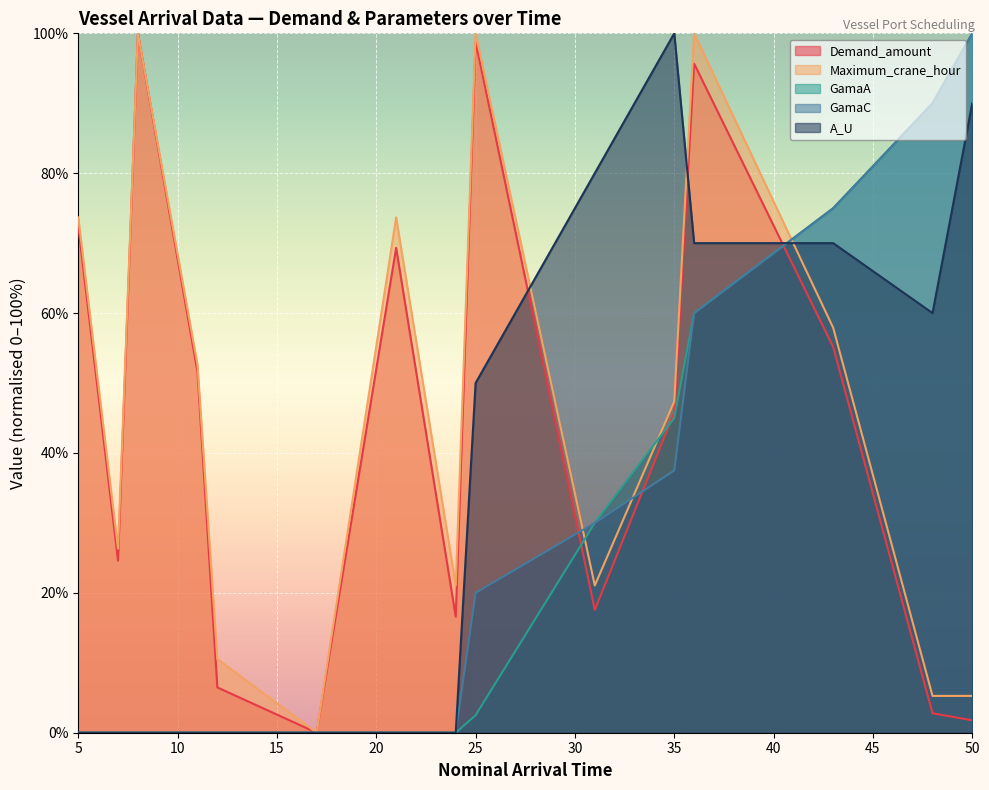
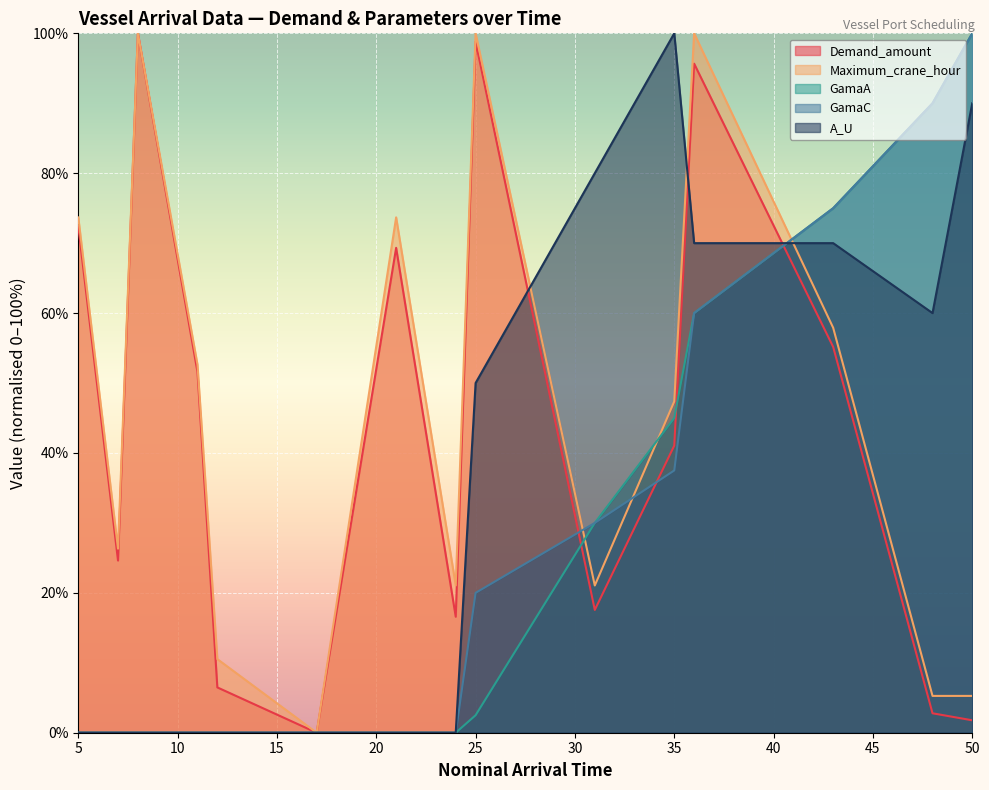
  {
    "Demand_amount": {
      "5": "72%",
      "25": "99%",
-     "35": "46%",
+     "35": "41%",
      "50": "2%"
    },
    "Maximum_crane_hour": {
      "5": "74%",
      "25": "100%",
      "35": "47%",
      "50": "5%"
    },
    "A_U": {
      "25": "50%",
      "35": "100%",
      "50": "90%"
    }
  }
